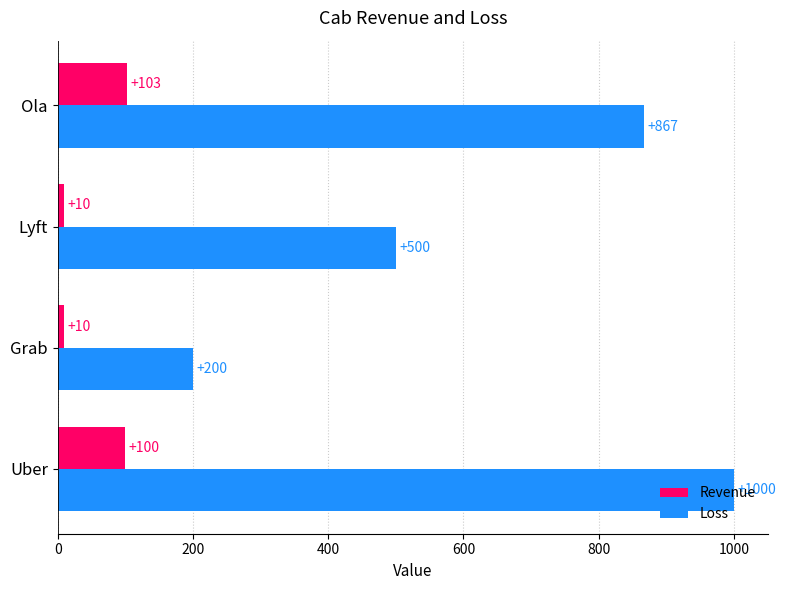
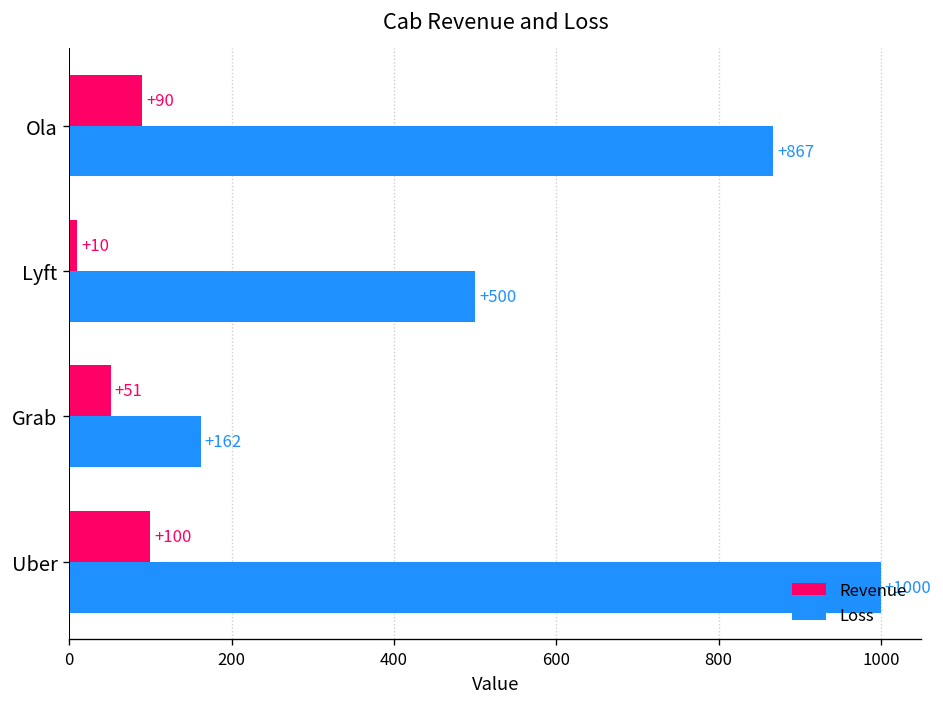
  {
    "Revenue": {
-     "Ola": "+103",
+     "Ola": "+90",
      "Lyft": "+10",
-     "Grab": "+10",
+     "Grab": "+51",
      "Uber": "+100"
    },
    "Loss": {
      "Ola": "+867",
      "Lyft": "+500",
-     "Grab": "+200",
+     "Grab": "+162",
      "Uber": "+1000"
    }
  }
